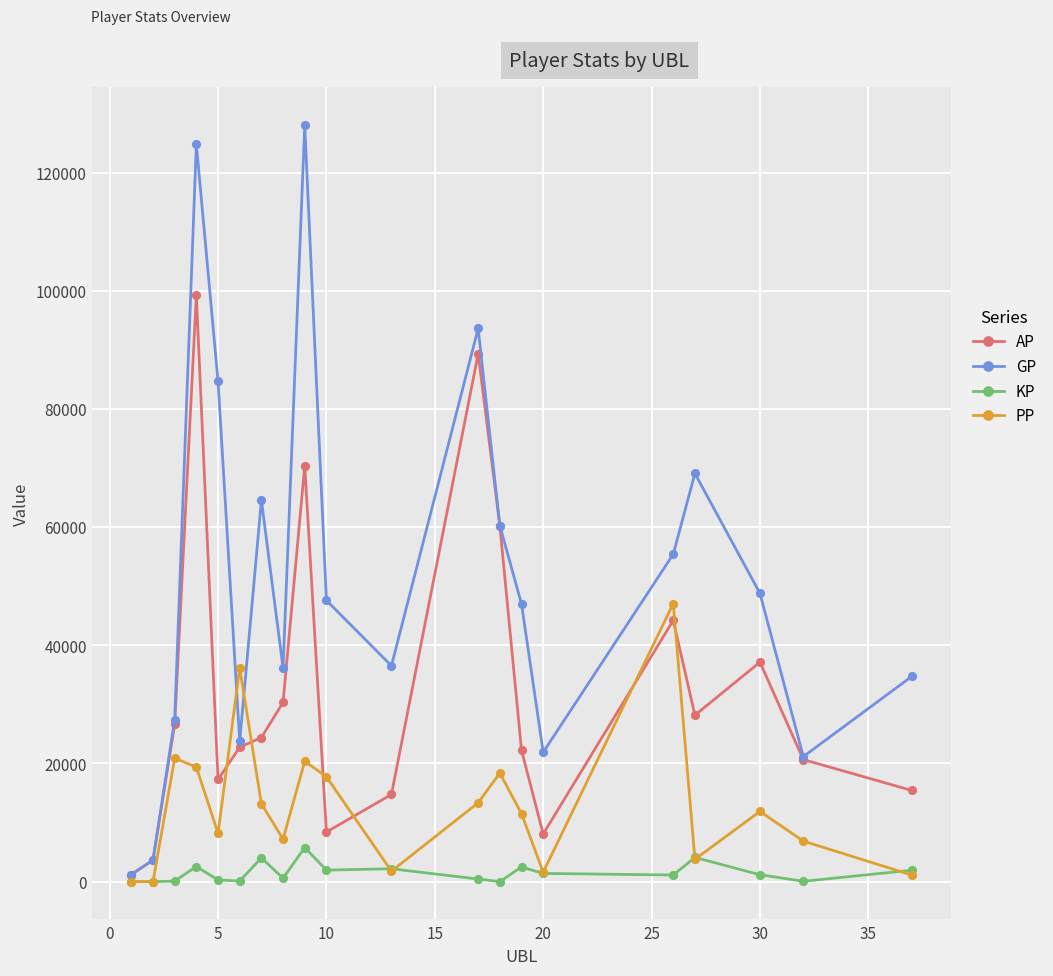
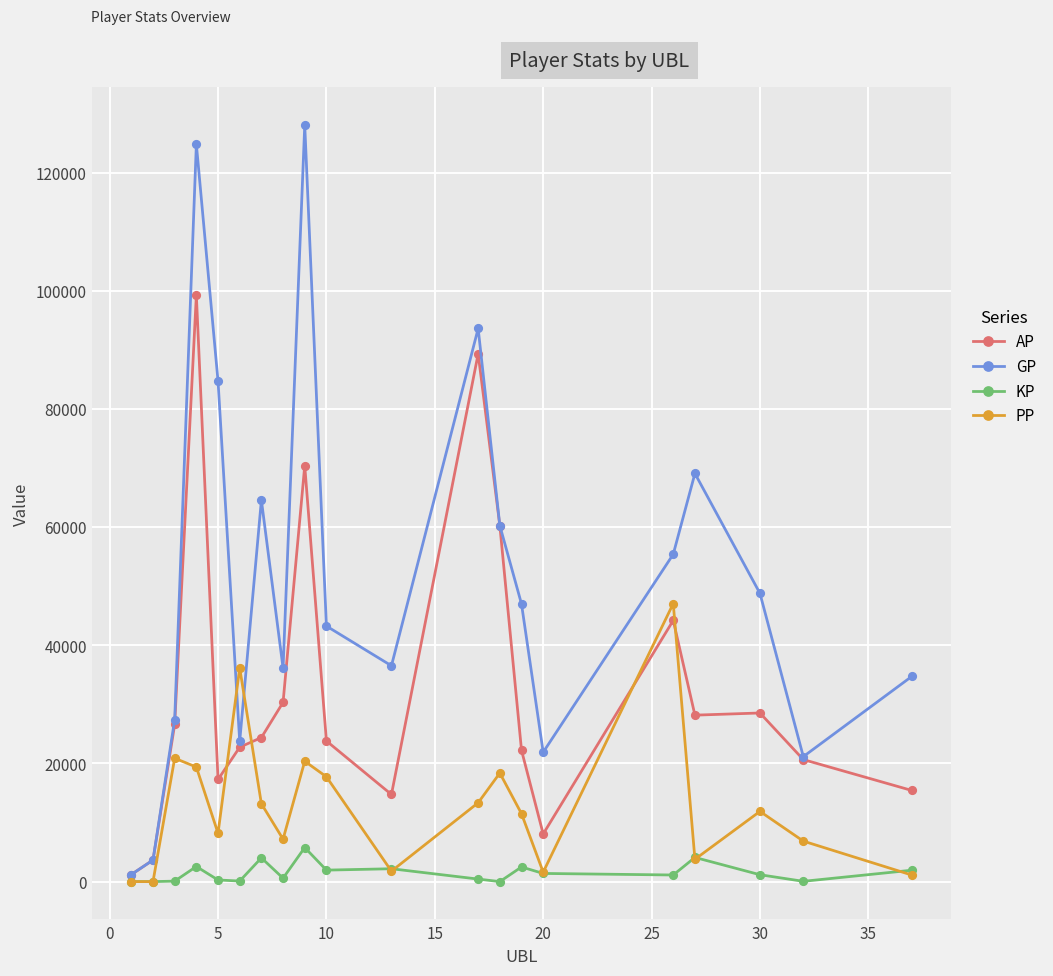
  {
    "AP": {
      "5": 17000,
-     "10": 8000,
+     "10": 24000,
      "20": 8000,
-     "30": 37000
+     "30": 29000
    },
    "GP": {
      "5": 85000,
-     "10": 48000,
+     "10": 43000,
      "20": 22000,
      "30": 49000
    },
    "KP": {
      "5": 0,
      "10": 2000,
      "30": 1000
    },
    "PP": {
      "5": 8000,
      "10": 18000,
      "30": 12000
    }
  }
